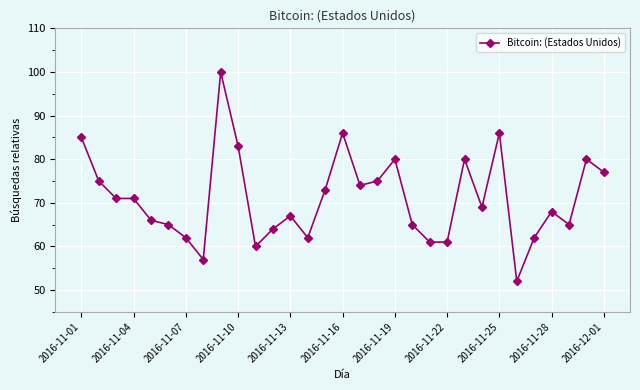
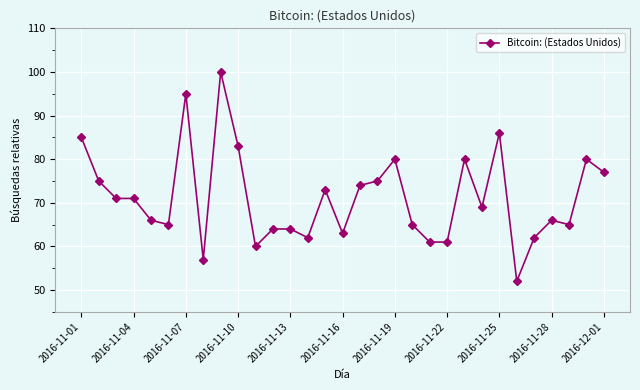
  {
    "2016-11-01": 85,
    "2016-11-04": 71,
-   "2016-11-07": 62,
+   "2016-11-07": 95,
    "2016-11-10": 83,
-   "2016-11-13": 67,
-   "2016-11-16": 86,
+   "2016-11-13": 64,
+   "2016-11-16": 63,
    "2016-11-19": 80,
    "2016-11-22": 61,
    "2016-11-25": 86,
-   "2016-11-28": 68,
+   "2016-11-28": 66,
    "2016-12-01": 77
  }
